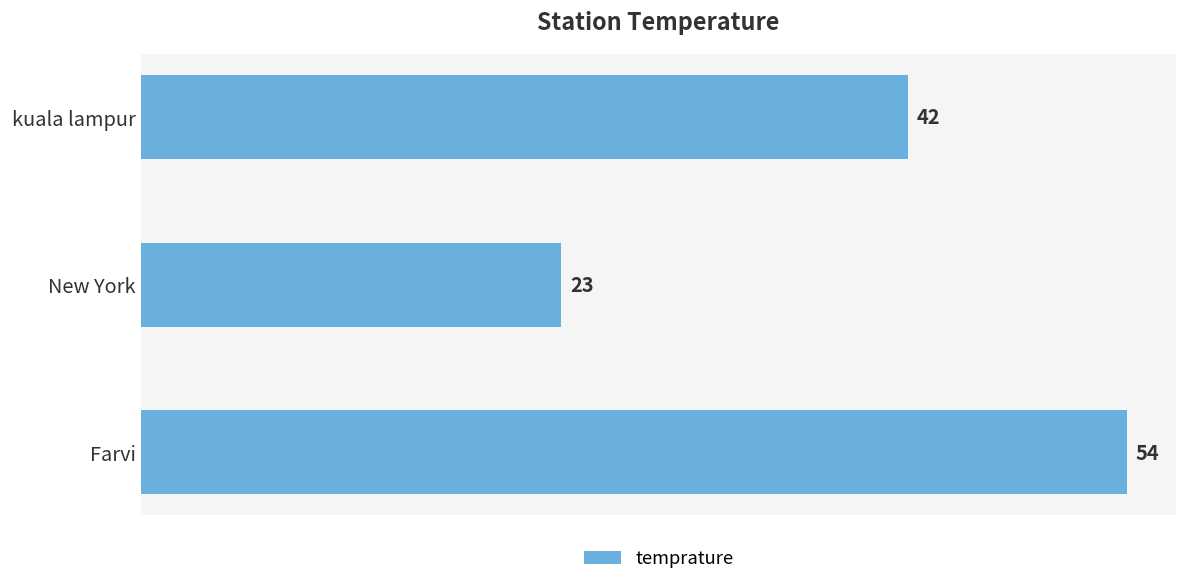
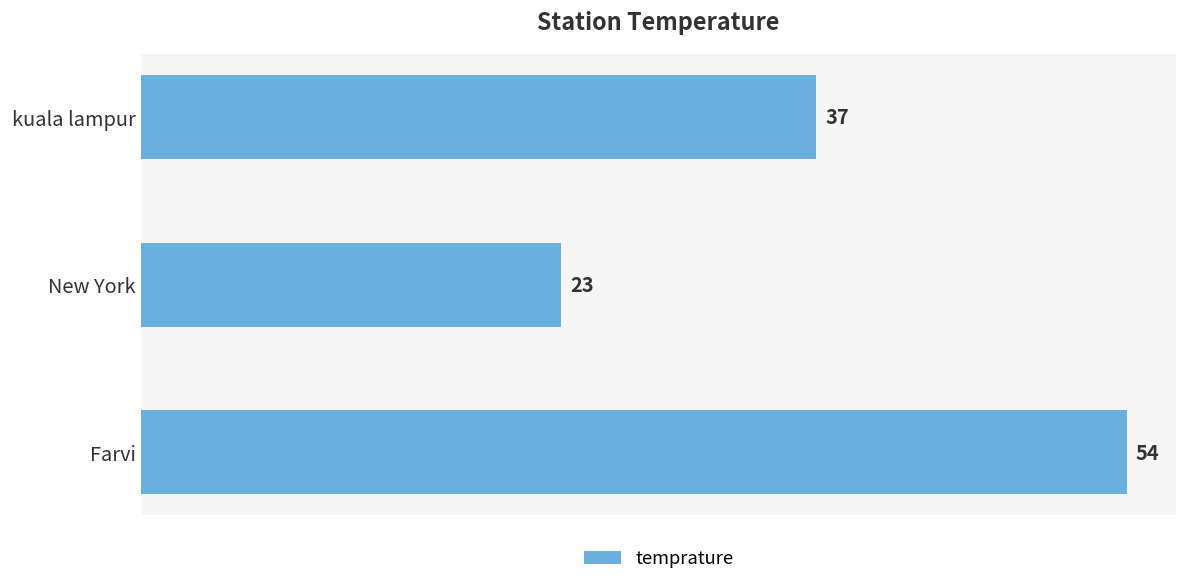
  {
-   "kuala lampur": 42,
+   "kuala lampur": 37,
    "New York": 23,
    "Farvi": 54
  }
